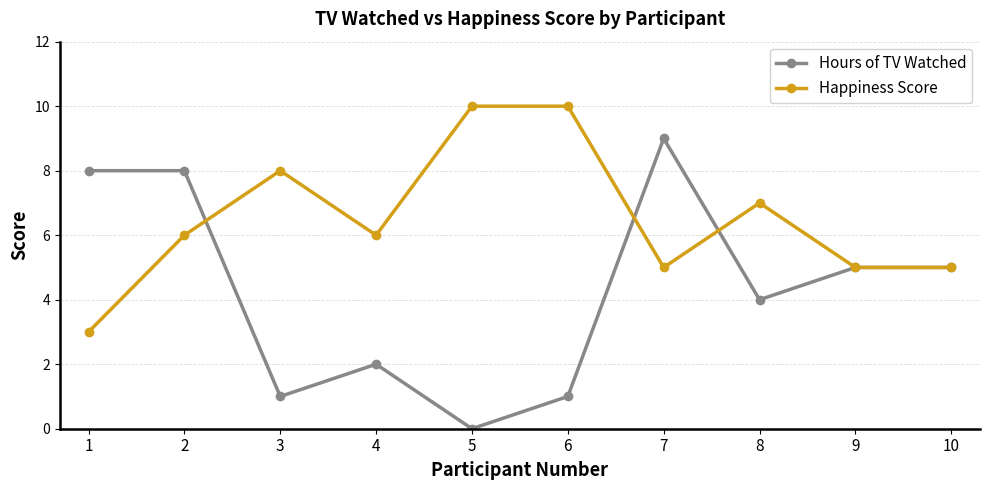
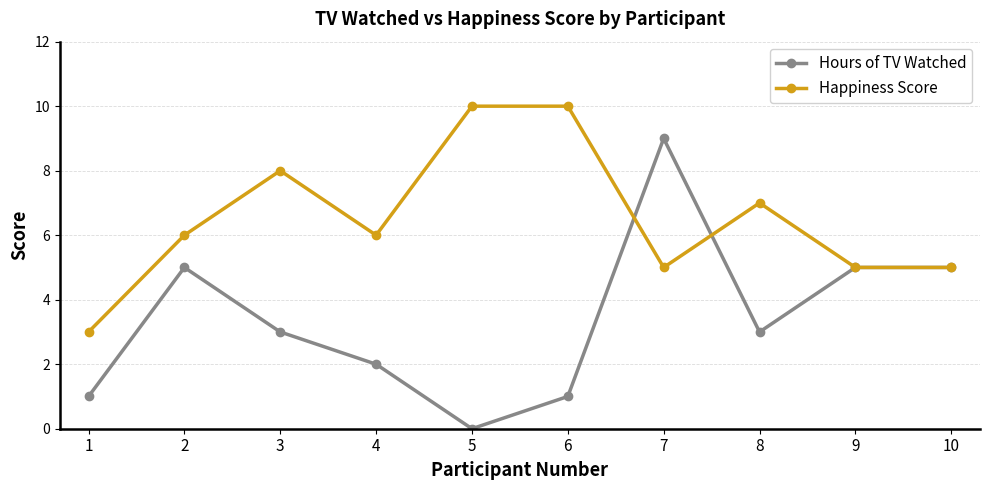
  {
    "Hours of TV Watched": {
-     "1": 8,
-     "2": 8,
-     "3": 1,
+     "1": 1,
+     "2": 5,
+     "3": 3,
      "4": 2,
      "5": 0,
      "6": 1,
      "7": 9,
-     "8": 4
+     "8": 3
    },
    "Happiness Score": {
      "1": 3,
      "2": 6,
      "3": 8,
      "4": 6,
      "5": 10,
      "6": 10,
      "7": 5,
      "8": 7
    }
  }
